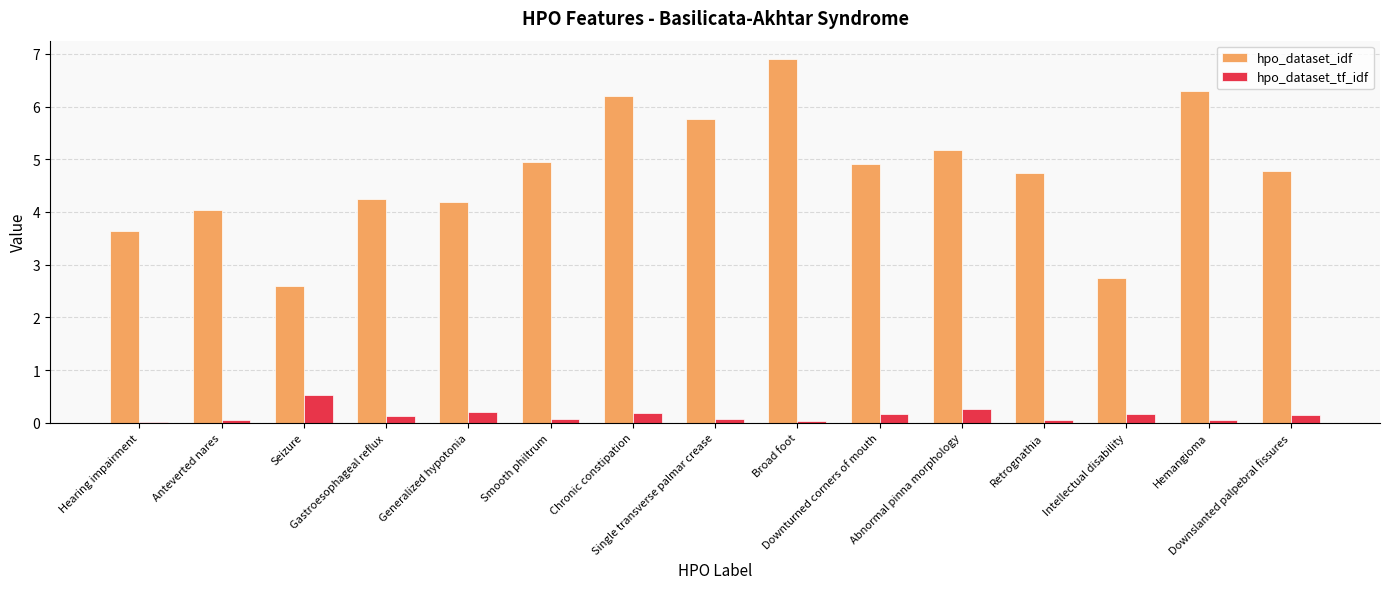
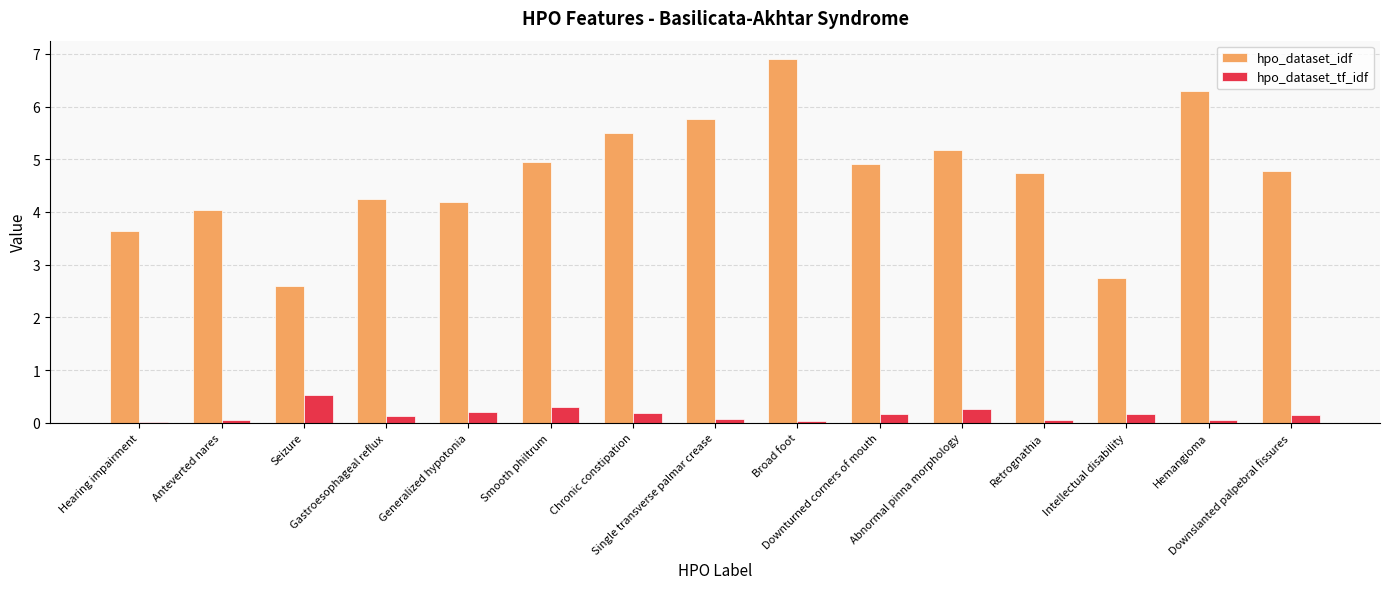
  {
    "hpo_dataset_idf": {
      "Hearing impairment": 3.6,
      "Anteverted nares": 4.0,
      "Seizure": 2.6,
      "Gastroesophageal reflux": 4.2,
      "Generalized hypotonia": 4.2,
      "Smooth philtrum": 4.9,
-     "Chronic constipation": 6.2,
+     "Chronic constipation": 5.5,
      "Single transverse palmar crease": 5.8,
      "Broad foot": 6.9,
      "Downturned corners of mouth": 4.9,
      "Abnormal pinna morphology": 5.2,
      "Retrognathia": 4.7,
      "Intellectual disability": 2.8,
      "Hemangioma": 6.3,
      "Downslanted palpebral fissures": 4.8
    },
    "hpo_dataset_tf_idf": {
      "Anteverted nares": 0.1,
      "Seizure": 0.5,
      "Gastroesophageal reflux": 0.1,
      "Generalized hypotonia": 0.2,
-     "Smooth philtrum": 0.1,
+     "Smooth philtrum": 0.3,
      "Chronic constipation": 0.2,
      "Single transverse palmar crease": 0.1,
      "Downturned corners of mouth": 0.2,
      "Abnormal pinna morphology": 0.3,
      "Retrognathia": 0.1,
      "Intellectual disability": 0.2,
      "Downslanted palpebral fissures": 0.1
    }
  }
